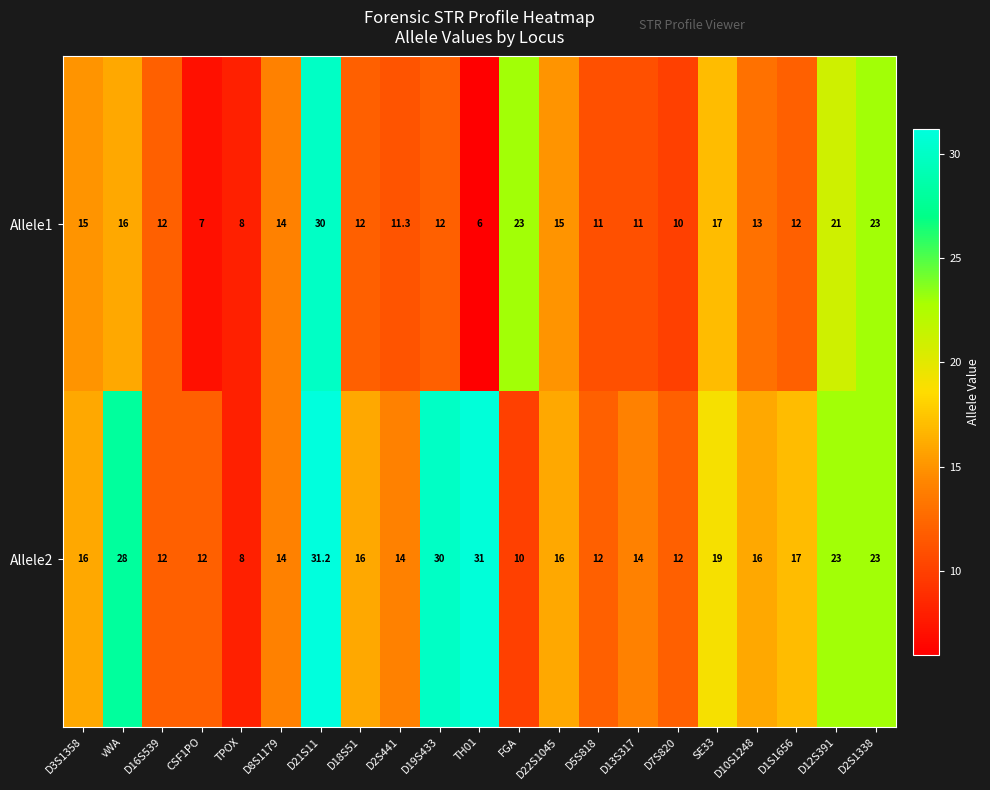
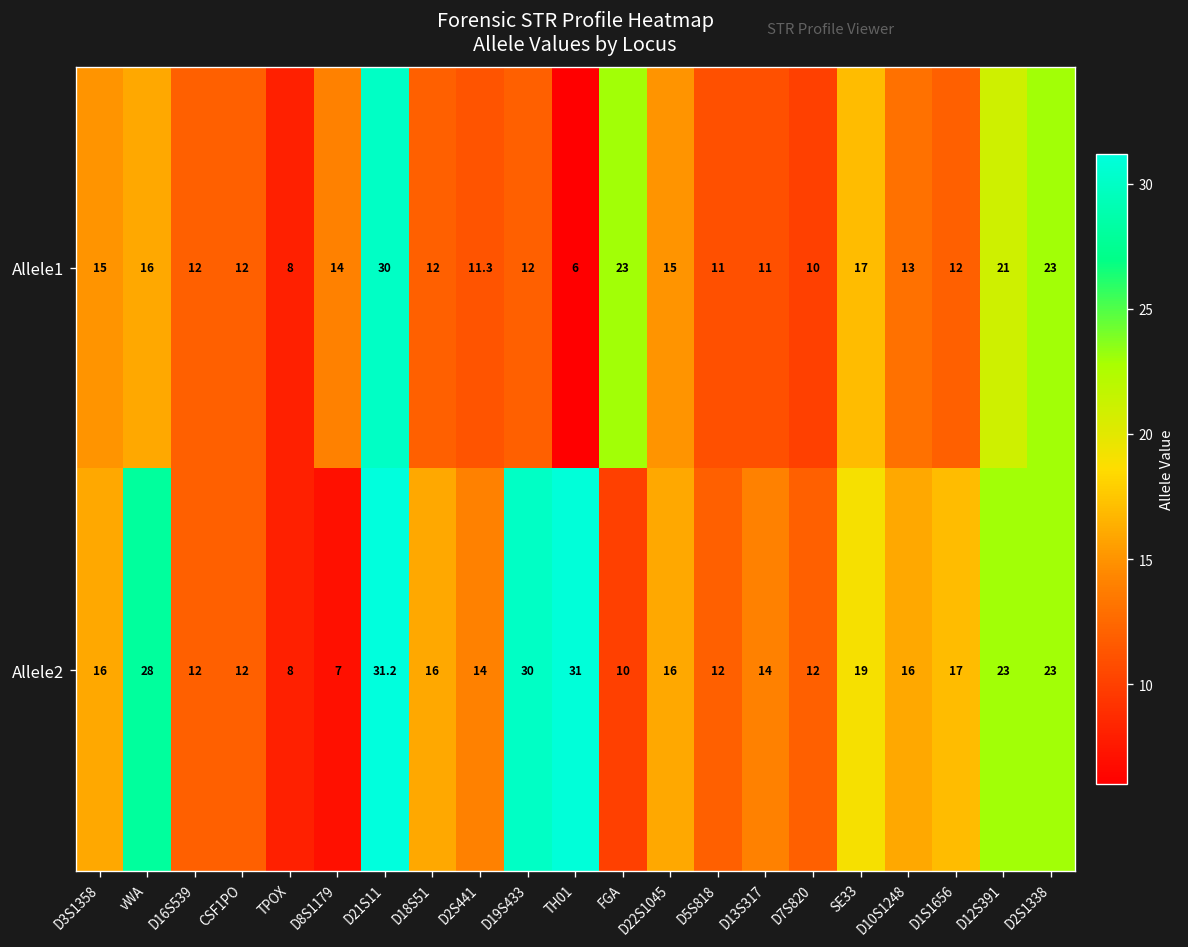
  {
    "Allele1": {
      "D3S1358": 15,
      "vWA": 16,
      "D16S539": 12,
-     "CSF1PO": 7,
+     "CSF1PO": 12,
      "TPOX": 8,
      "D8S1179": 14,
      "D21S11": 30,
      "D18S51": 12,
      "D2S441": 11.3,
      "D19S433": 12,
      "TH01": 6,
      "FGA": 23,
      "D22S1045": 15,
      "D5S818": 11,
      "D13S317": 11,
      "D7S820": 10,
      "SE33": 17,
      "D10S1248": 13,
      "D1S1656": 12,
      "D12S391": 21,
      "D2S1338": 23
    },
    "Allele2": {
      "D3S1358": 16,
      "vWA": 28,
      "D16S539": 12,
      "CSF1PO": 12,
      "TPOX": 8,
-     "D8S1179": 14,
+     "D8S1179": 7,
      "D21S11": 31.2,
      "D18S51": 16,
      "D2S441": 14,
      "D19S433": 30,
      "TH01": 31,
      "FGA": 10,
      "D22S1045": 16,
      "D5S818": 12,
      "D13S317": 14,
      "D7S820": 12,
      "SE33": 19,
      "D10S1248": 16,
      "D1S1656": 17,
      "D12S391": 23,
      "D2S1338": 23
    }
  }
